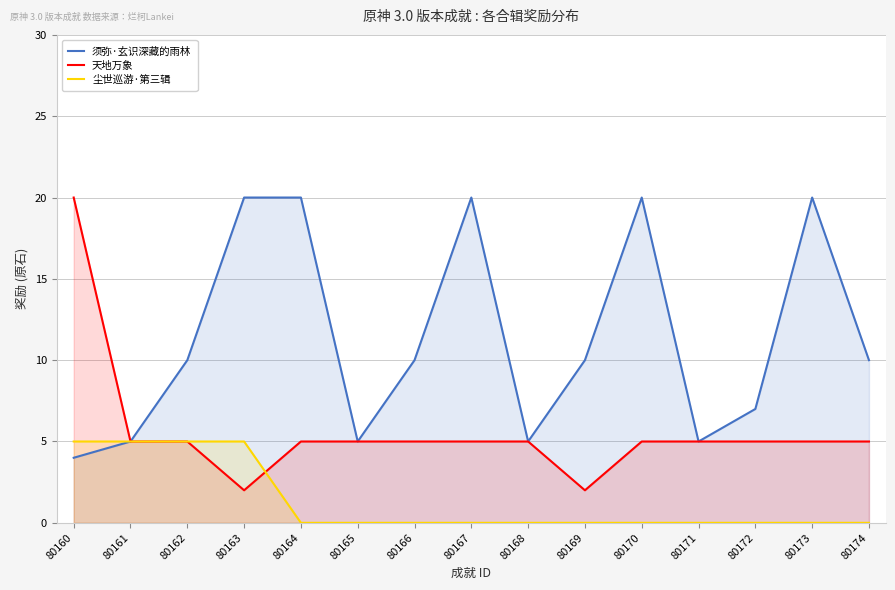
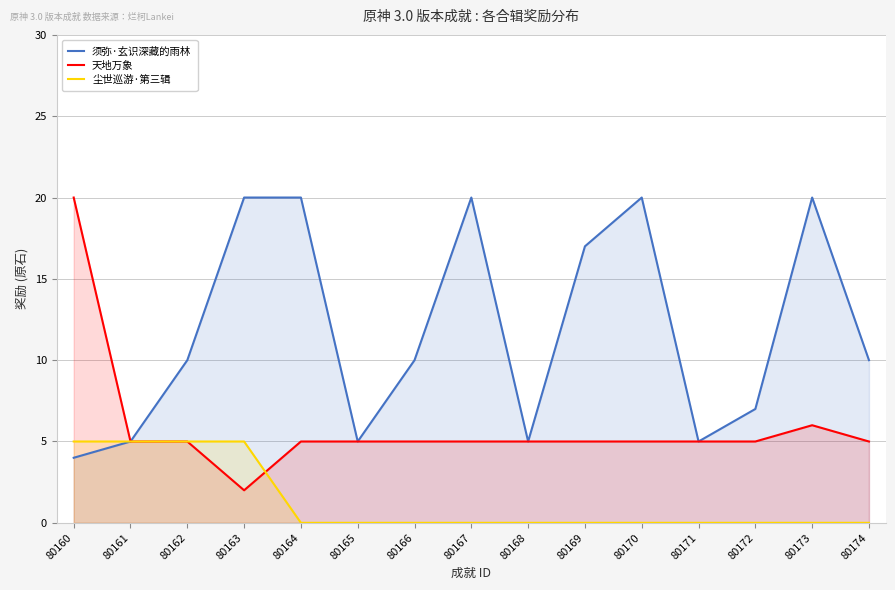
  {
    "须弥·玄识深藏的雨林": {
      "80160": 4,
      "80162": 10,
      "80163": 20,
      "80164": 20,
      "80166": 10,
      "80167": 20,
-     "80169": 10,
+     "80169": 17,
      "80170": 20,
      "80172": 7,
      "80173": 20,
      "80174": 10
    },
    "天地万象": {
      "80160": 20,
      "80163": 2,
      "80164": 5,
      "80166": 5,
      "80167": 5,
-     "80169": 2,
+     "80169": 5,
      "80170": 5,
      "80172": 5,
-     "80173": 5,
+     "80173": 6,
      "80174": 5
    },
    "尘世巡游·第三辑": {
      "80160": 5,
      "80163": 5,
      "80164": 0,
      "80165": 0,
      "80166": 0,
      "80167": 0,
      "80168": 0,
      "80169": 0,
      "80170": 0,
      "80171": 0,
      "80172": 0,
      "80173": 0,
      "80174": 0
    }
  }
